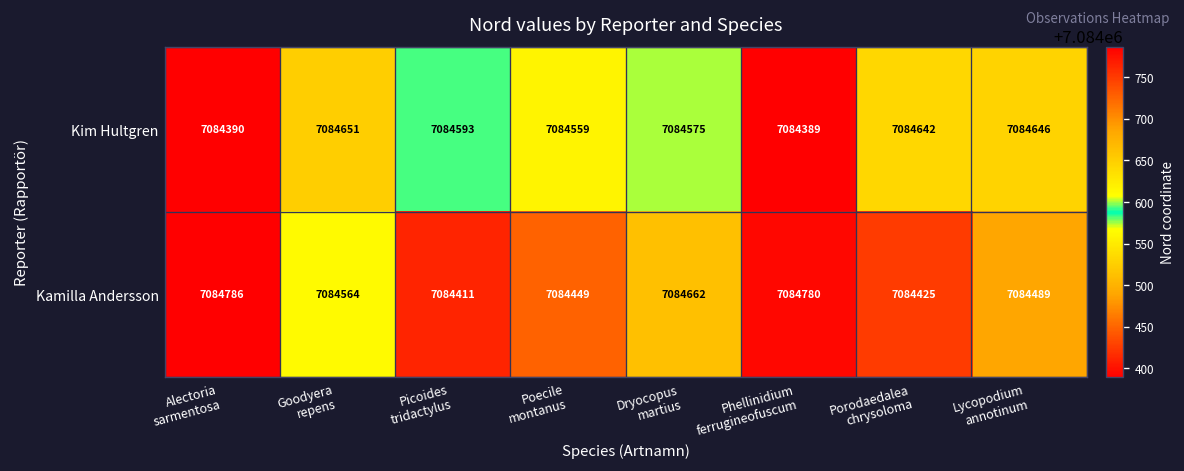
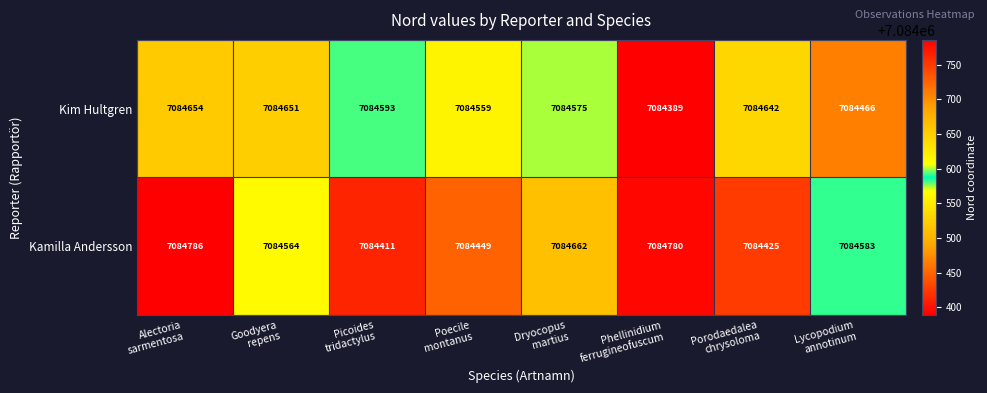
  {
    "Kim Hultgren": {
-     "Alectoria sarmentosa": 7084390,
+     "Alectoria sarmentosa": 7084654,
      "Goodyera repens": 7084651,
      "Picoides tridactylus": 7084593,
      "Poecile montanus": 7084559,
      "Dryocopus martius": 7084575,
      "Phellinidium ferrugineofuscum": 7084389,
      "Porodaedalea chrysoloma": 7084642,
-     "Lycopodium annotinum": 7084646
+     "Lycopodium annotinum": 7084466
    },
    "Kamilla Andersson": {
      "Alectoria sarmentosa": 7084786,
      "Goodyera repens": 7084564,
      "Picoides tridactylus": 7084411,
      "Poecile montanus": 7084449,
      "Dryocopus martius": 7084662,
      "Phellinidium ferrugineofuscum": 7084780,
      "Porodaedalea chrysoloma": 7084425,
-     "Lycopodium annotinum": 7084489
+     "Lycopodium annotinum": 7084583
    }
  }
